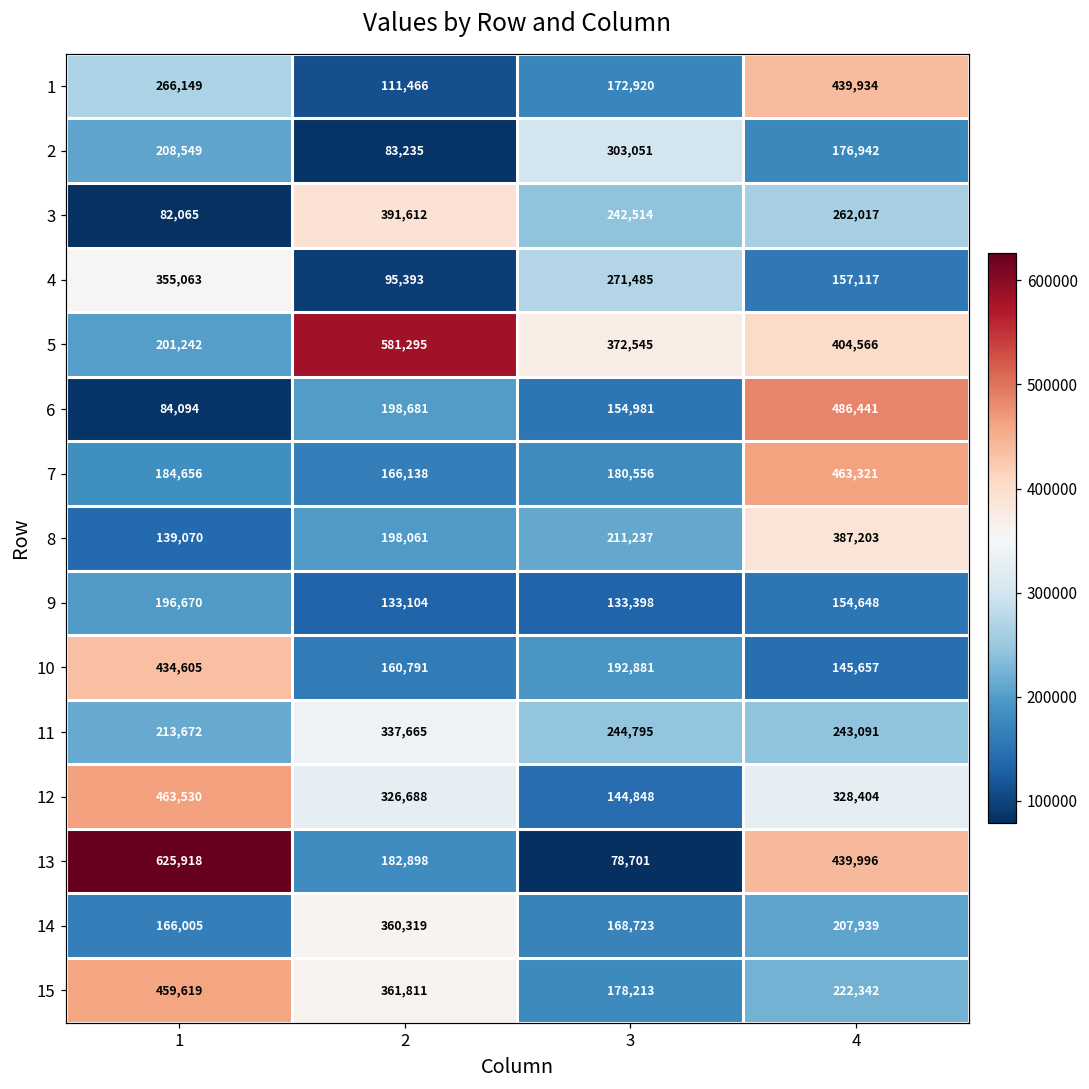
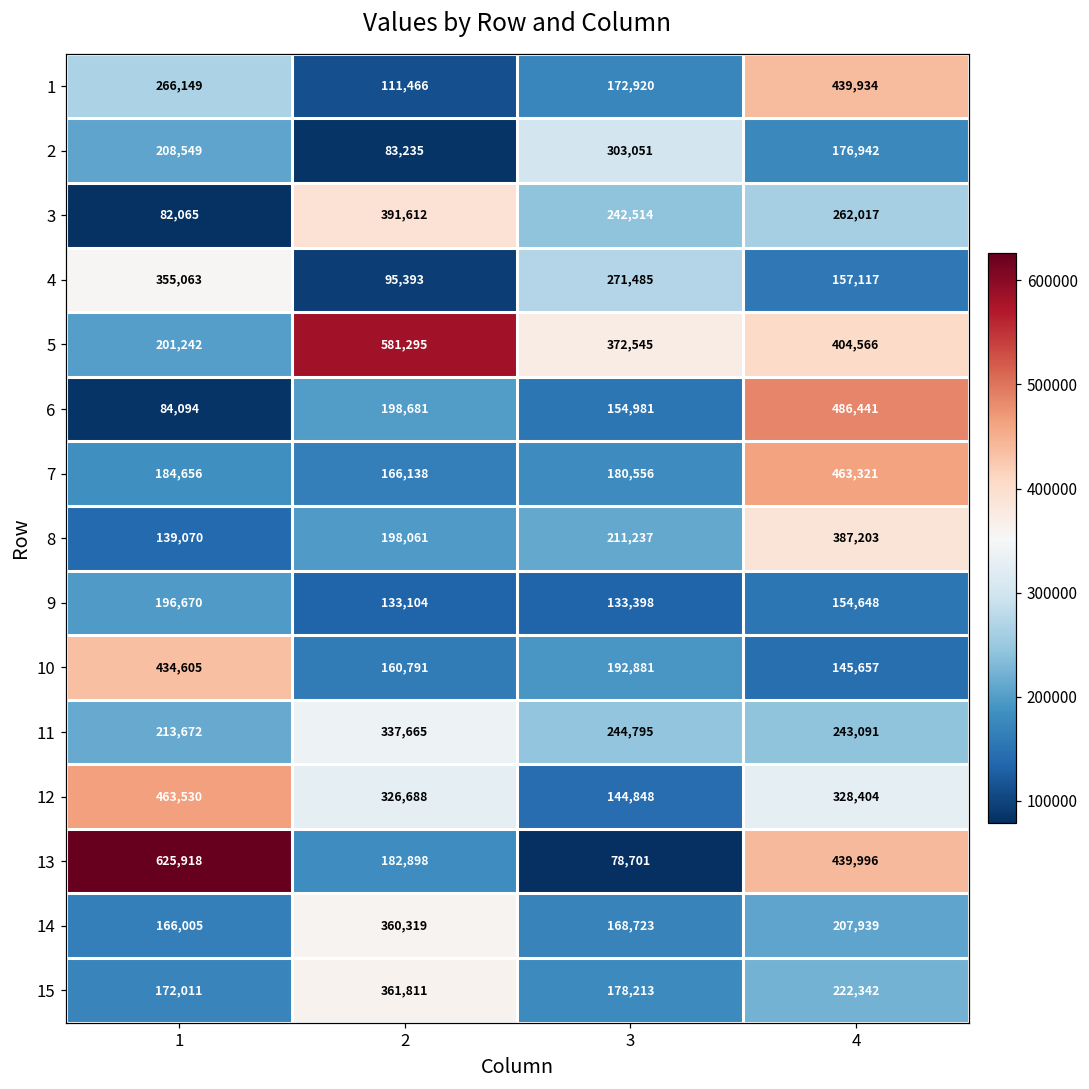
  {
    "1": {
      "1": "266,149",
      "2": "111,466",
      "3": "172,920",
      "4": "439,934"
    },
    "2": {
      "1": "208,549",
      "2": "83,235",
      "3": "303,051",
      "4": "176,942"
    },
    "3": {
      "1": "82,065",
      "2": "391,612",
      "3": "242,514",
      "4": "262,017"
    },
    "4": {
      "1": "355,063",
      "2": "95,393",
      "3": "271,485",
      "4": "157,117"
    },
    "5": {
      "1": "201,242",
      "2": "581,295",
      "3": "372,545",
      "4": "404,566"
    },
    "6": {
      "1": "84,094",
      "2": "198,681",
      "3": "154,981",
      "4": "486,441"
    },
    "7": {
      "1": "184,656",
      "2": "166,138",
      "3": "180,556",
      "4": "463,321"
    },
    "8": {
      "1": "139,070",
      "2": "198,061",
      "3": "211,237",
      "4": "387,203"
    },
    "9": {
      "1": "196,670",
      "2": "133,104",
      "3": "133,398",
      "4": "154,648"
    },
    "10": {
      "1": "434,605",
      "2": "160,791",
      "3": "192,881",
      "4": "145,657"
    },
    "11": {
      "1": "213,672",
      "2": "337,665",
      "3": "244,795",
      "4": "243,091"
    },
    "12": {
      "1": "463,530",
      "2": "326,688",
      "3": "144,848",
      "4": "328,404"
    },
    "13": {
      "1": "625,918",
      "2": "182,898",
      "3": "78,701",
      "4": "439,996"
    },
    "14": {
      "1": "166,005",
      "2": "360,319",
      "3": "168,723",
      "4": "207,939"
    },
    "15": {
-     "1": "459,619",
+     "1": "172,011",
      "2": "361,811",
      "3": "178,213",
      "4": "222,342"
    }
  }
